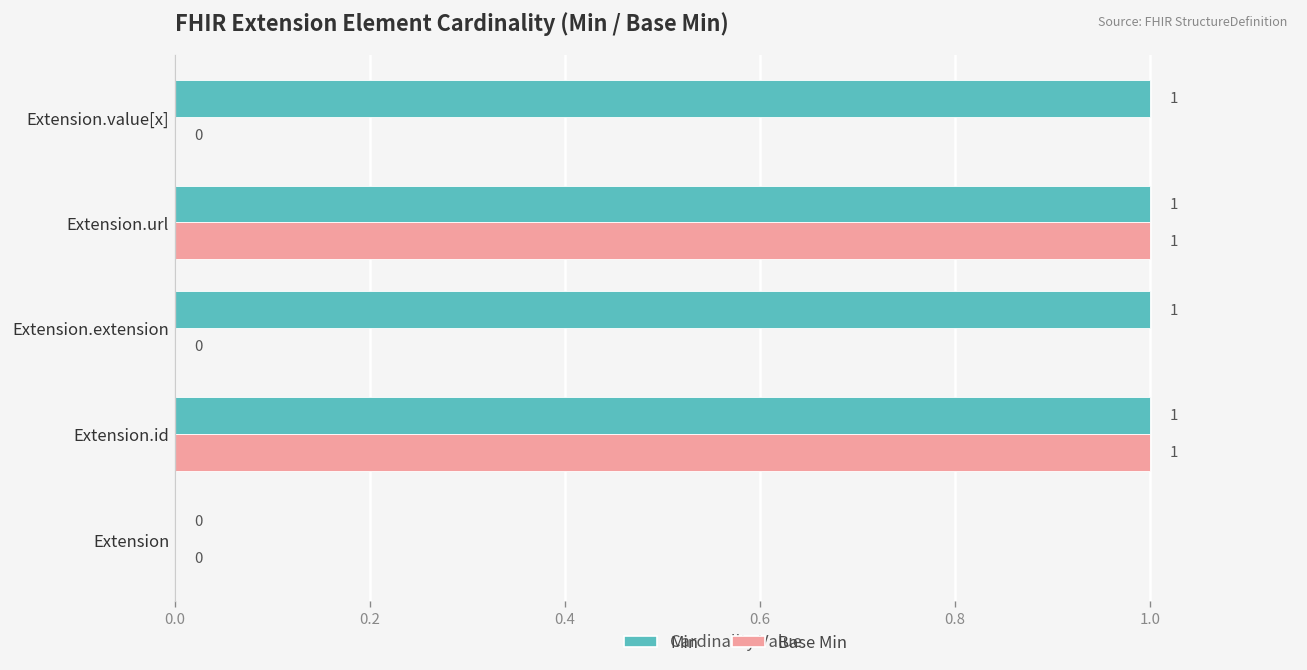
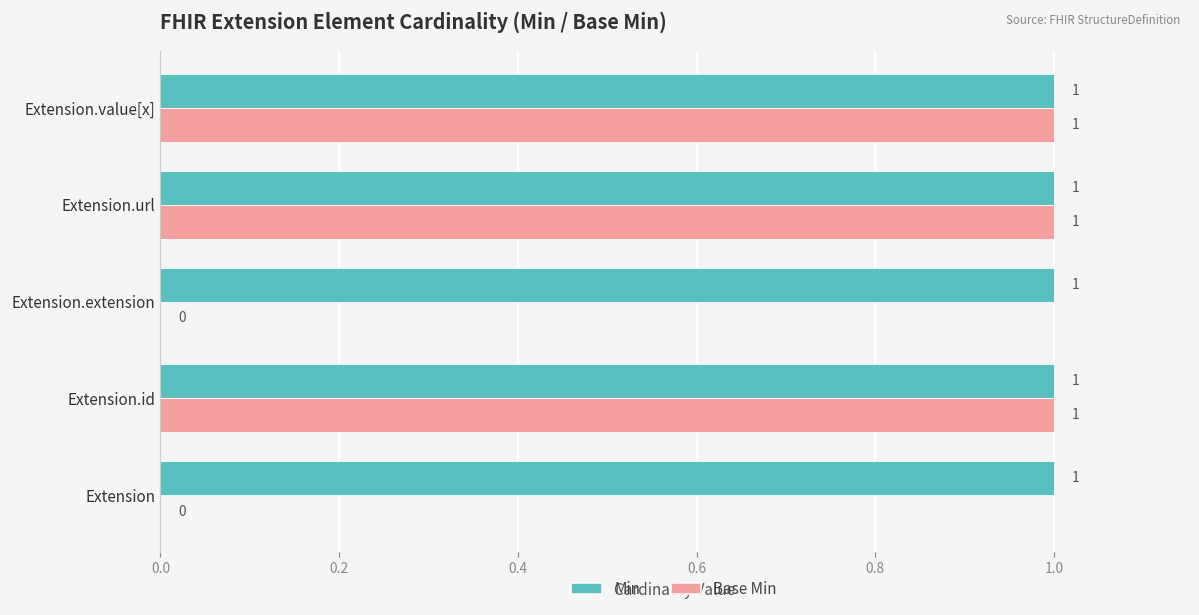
  {
    "Min": {
      "Extension.value[x]": 1,
      "Extension.url": 1,
      "Extension.extension": 1,
      "Extension.id": 1,
-     "Extension": 0
+     "Extension": 1
    },
    "Base Min": {
-     "Extension.value[x]": 0,
+     "Extension.value[x]": 1,
      "Extension.url": 1,
      "Extension.extension": 0,
      "Extension.id": 1,
      "Extension": 0
    }
  }
